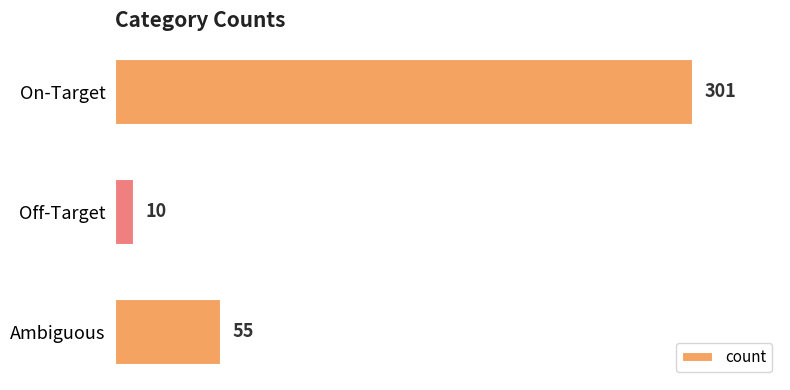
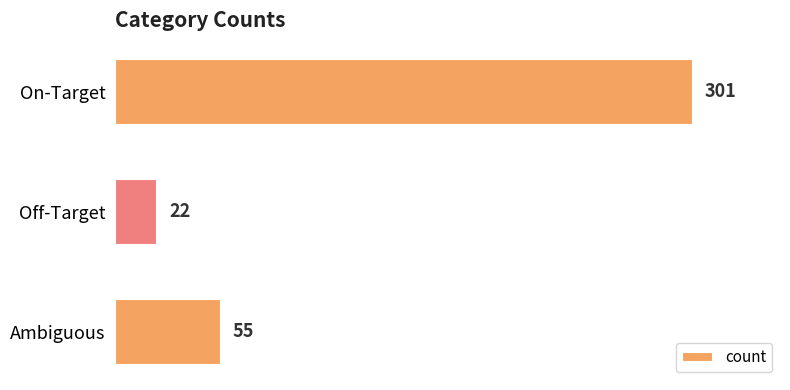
  {
    "On-Target": 301,
-   "Off-Target": 10,
+   "Off-Target": 22,
    "Ambiguous": 55
  }
